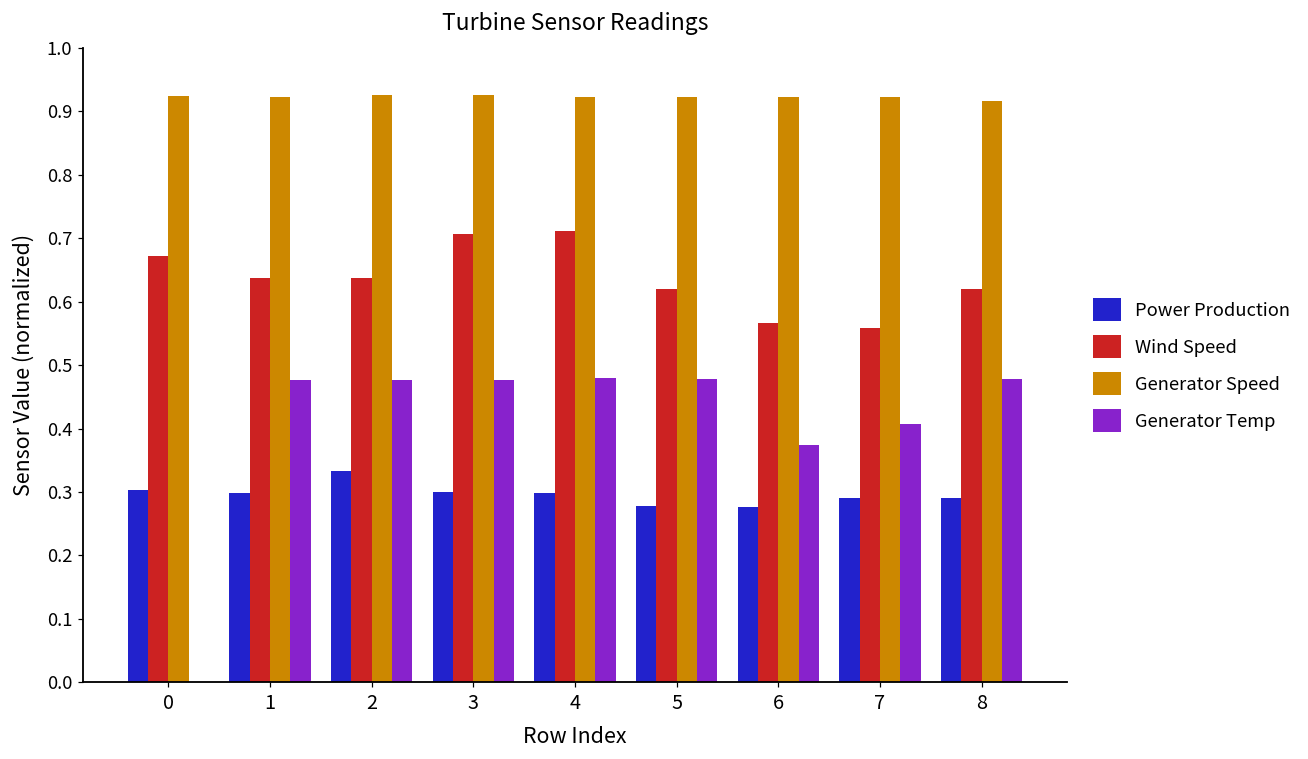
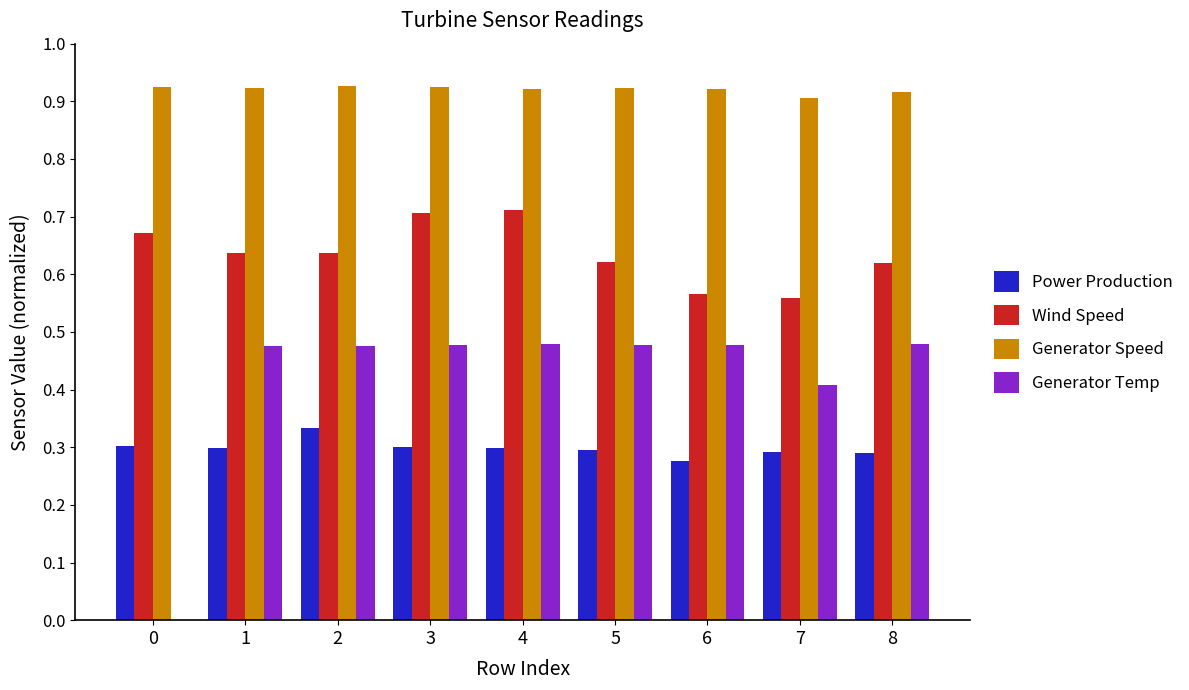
  {
    "Power Production": {
      "0": 0.30,
      "1": 0.30,
      "2": 0.33,
      "3": 0.30,
      "4": 0.30,
-     "5": 0.28,
+     "5": 0.29,
      "6": 0.28,
      "7": 0.29,
      "8": 0.29
    },
    "Wind Speed": {
      "0": 0.67,
      "1": 0.64,
      "2": 0.64,
      "3": 0.71,
      "4": 0.71,
      "5": 0.62,
      "6": 0.57,
      "7": 0.56,
      "8": 0.62
    },
    "Generator Speed": {
      "0": 0.92,
      "1": 0.92,
      "2": 0.93,
      "3": 0.93,
      "4": 0.92,
      "5": 0.92,
      "6": 0.92,
-     "7": 0.92,
+     "7": 0.91,
      "8": 0.92
    },
    "Generator Temp": {
      "0": 0.00,
      "1": 0.48,
      "2": 0.48,
      "3": 0.48,
      "4": 0.48,
      "5": 0.48,
-     "6": 0.37,
+     "6": 0.48,
      "7": 0.41,
      "8": 0.48
    }
  }
